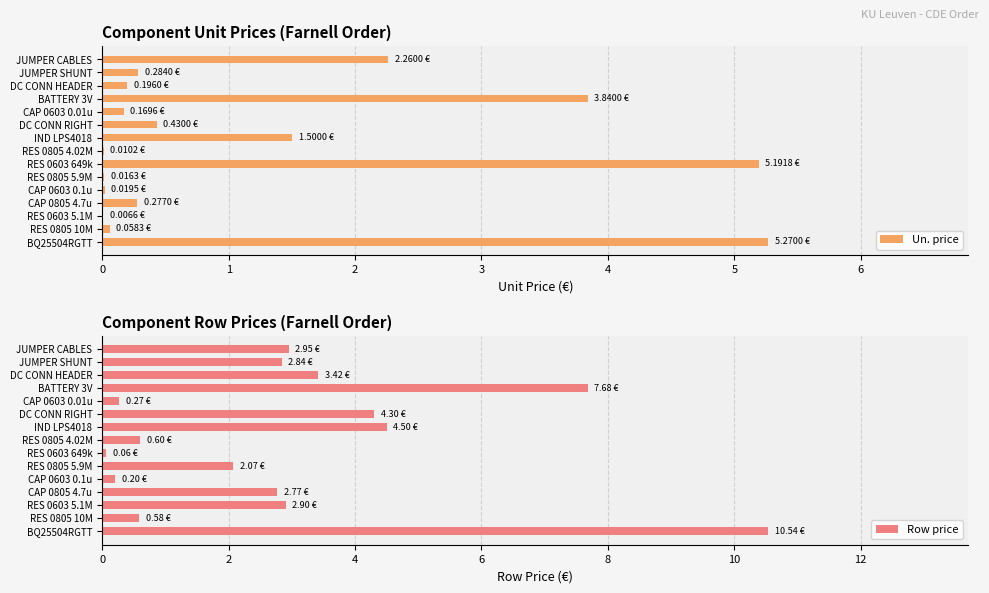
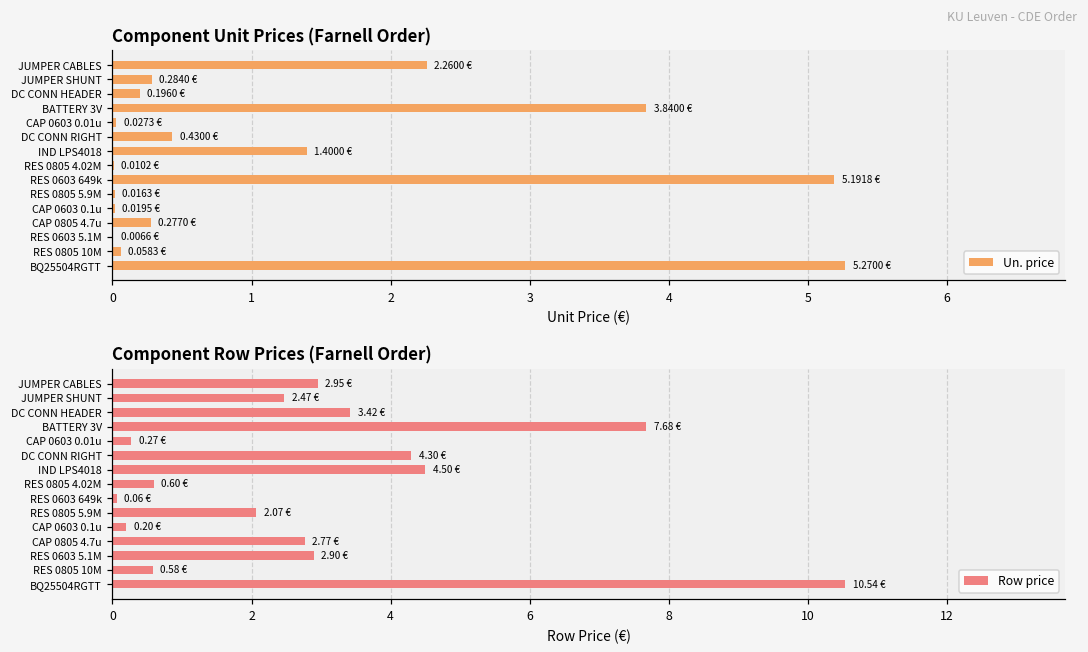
  {
    "Component Unit Prices (Farnell Order)": {
      "JUMPER CABLES": 2.2600,
      "JUMPER SHUNT": 0.2840,
      "DC CONN HEADER": 0.1960,
      "BATTERY 3V": 3.8400,
-     "CAP 0603 0.01u": 0.1696,
+     "CAP 0603 0.01u": 0.0273,
      "DC CONN RIGHT": 0.4300,
-     "IND LPS4018": 1.5000,
+     "IND LPS4018": 1.4000,
      "RES 0805 4.02M": 0.0102,
      "RES 0603 649k": 5.1918,
      "RES 0805 5.9M": 0.0163,
      "CAP 0603 0.1u": 0.0195,
      "CAP 0805 4.7u": 0.2770,
      "RES 0603 5.1M": 0.0066,
      "RES 0805 10M": 0.0583,
      "BQ25504RGTT": 5.2700
    },
    "Component Row Prices (Farnell Order)": {
      "JUMPER CABLES": 2.95,
-     "JUMPER SHUNT": 2.84,
+     "JUMPER SHUNT": 2.47,
      "DC CONN HEADER": 3.42,
      "BATTERY 3V": 7.68,
      "CAP 0603 0.01u": 0.27,
      "DC CONN RIGHT": 4.30,
      "IND LPS4018": 4.50,
      "RES 0805 4.02M": 0.60,
      "RES 0603 649k": 0.06,
      "RES 0805 5.9M": 2.07,
      "CAP 0603 0.1u": 0.20,
      "CAP 0805 4.7u": 2.77,
      "RES 0603 5.1M": 2.90,
      "RES 0805 10M": 0.58,
      "BQ25504RGTT": 10.54
    }
  }
